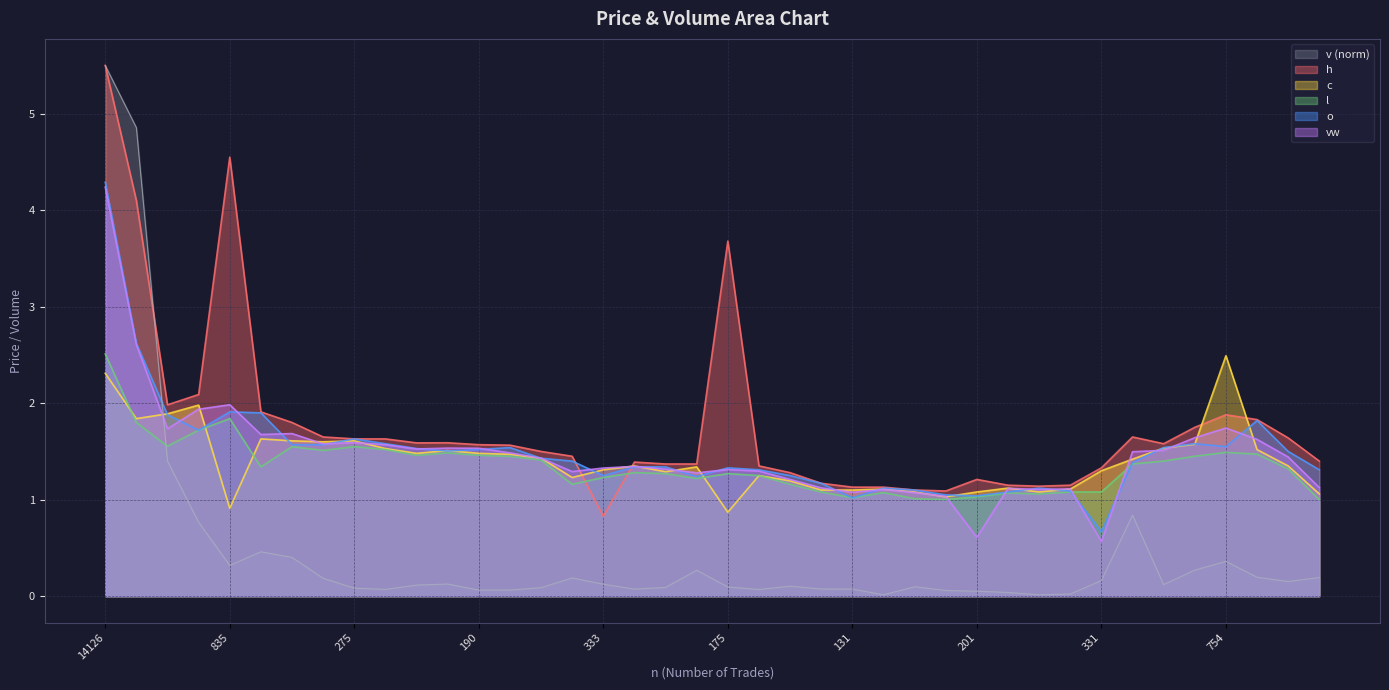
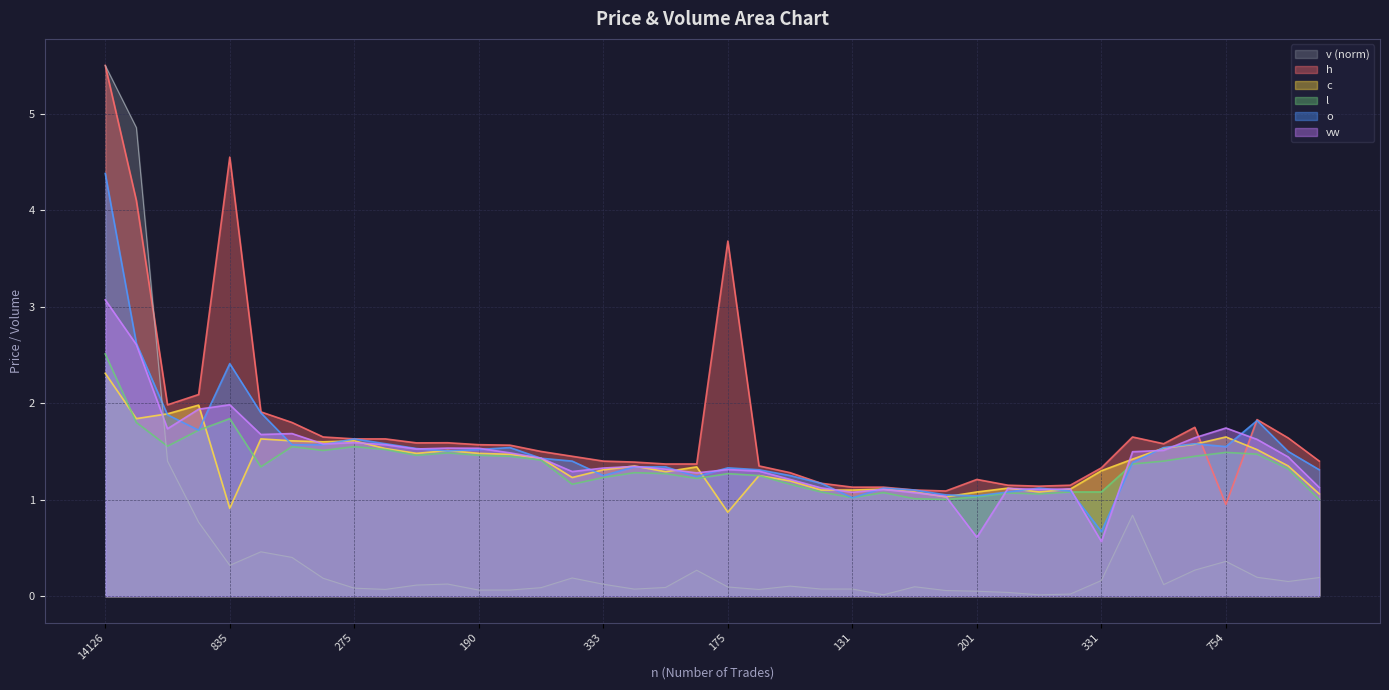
  {
    "h": {
      "835": 4.6,
      "190": 1.6,
-     "333": 0.8,
+     "333": 1.4,
      "175": 3.7,
      "131": 1.1,
      "201": 1.2,
      "331": 1.3,
-     "754": 1.9
+     "754": 1.0
    },
    "c": {
      "14126": 2.3,
      "835": 0.9,
      "175": 0.9,
      "201": 1.1,
      "331": 1.3,
-     "754": 2.5
+     "754": 1.7
    },
    "o": {
-     "14126": 4.3,
-     "835": 1.9,
+     "14126": 4.4,
+     "835": 2.4,
      "331": 0.7,
      "754": 1.6
    },
    "vw": {
-     "14126": 4.2,
+     "14126": 3.1,
      "835": 2.0,
      "201": 0.6,
      "331": 0.6,
      "754": 1.7
    }
  }
